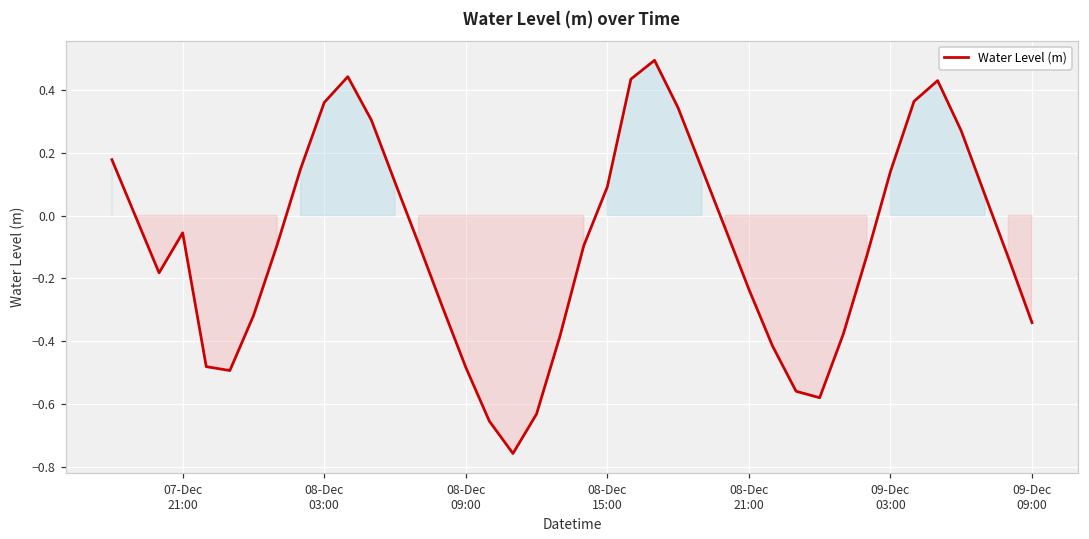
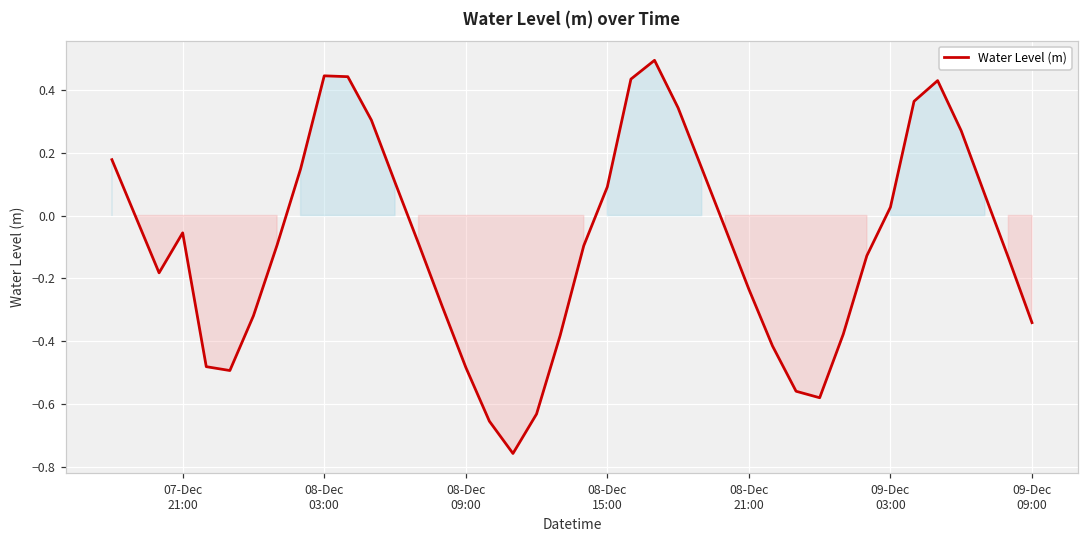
  {
    "07-Dec 21:00": -0.06,
-   "08-Dec 03:00": 0.36,
+   "08-Dec 03:00": 0.45,
    "08-Dec 09:00": -0.48,
    "08-Dec 15:00": 0.09,
    "08-Dec 21:00": -0.24,
-   "09-Dec 03:00": 0.14,
+   "09-Dec 03:00": 0.03,
    "09-Dec 09:00": -0.34
  }
